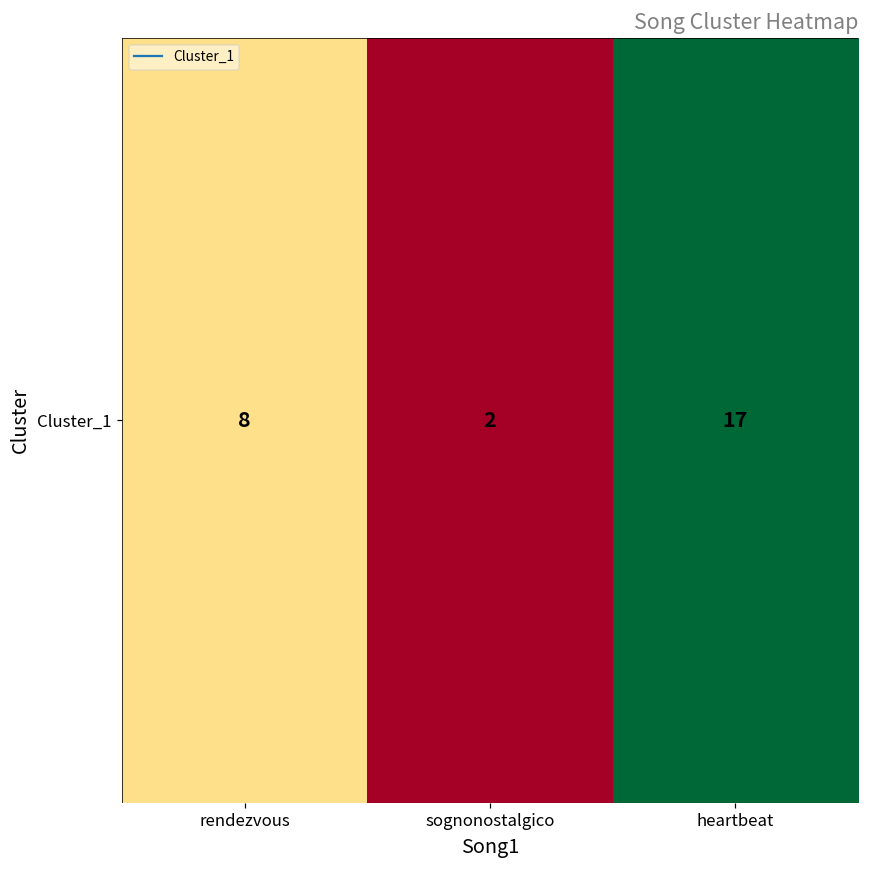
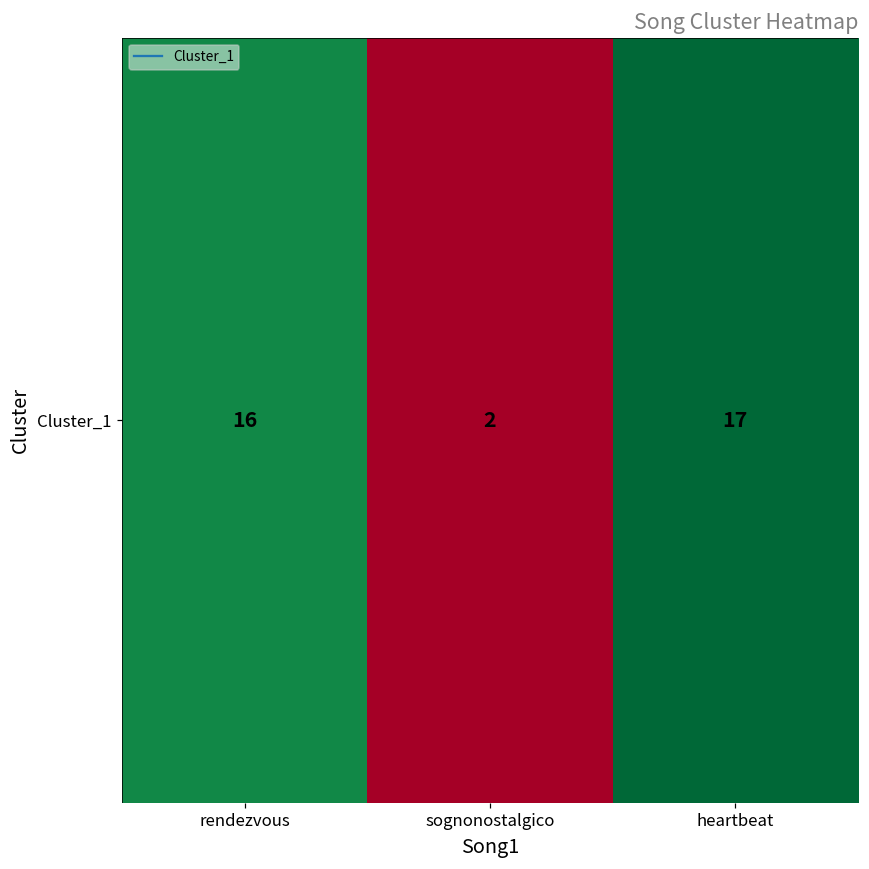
  {
    "Cluster_1": {
-     "rendezvous": 8,
+     "rendezvous": 16,
      "sognonostalgico": 2,
      "heartbeat": 17
    }
  }
